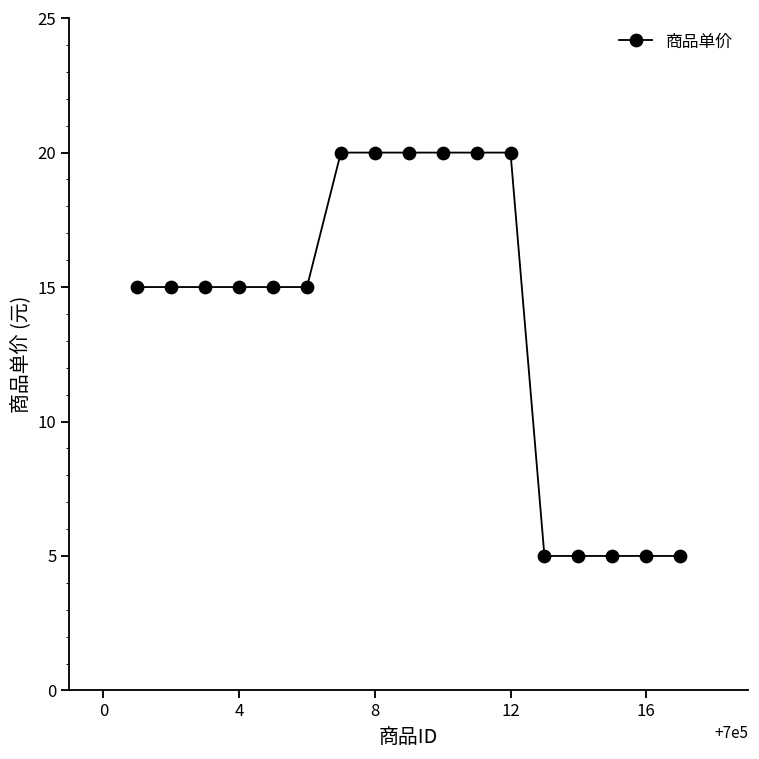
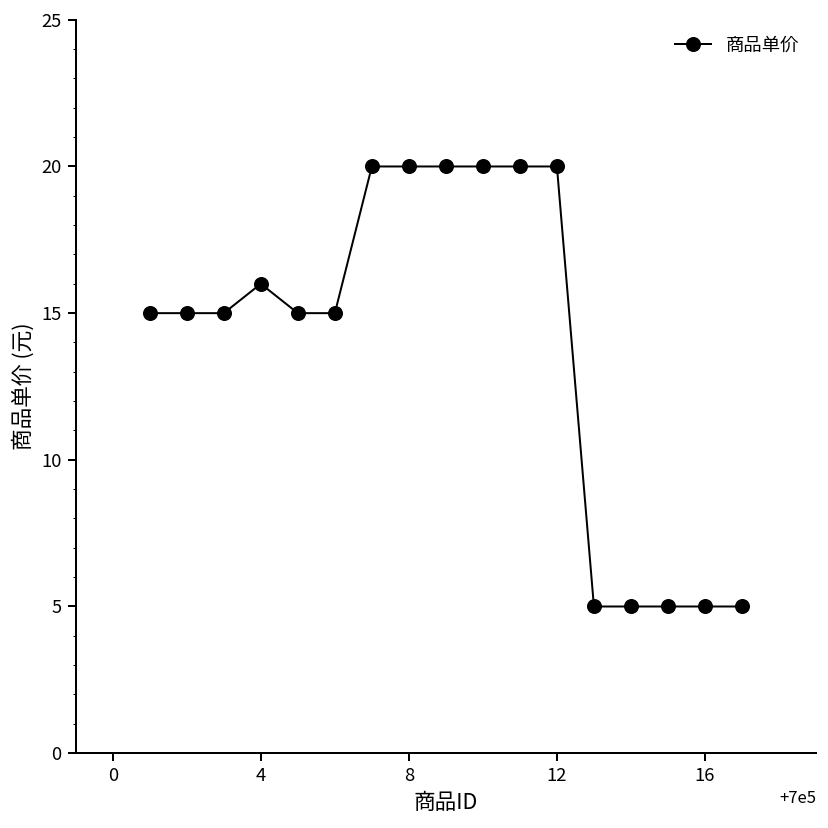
  {
-   "4": 15,
+   "4": 16,
    "8": 20,
    "12": 20,
    "16": 5
  }
